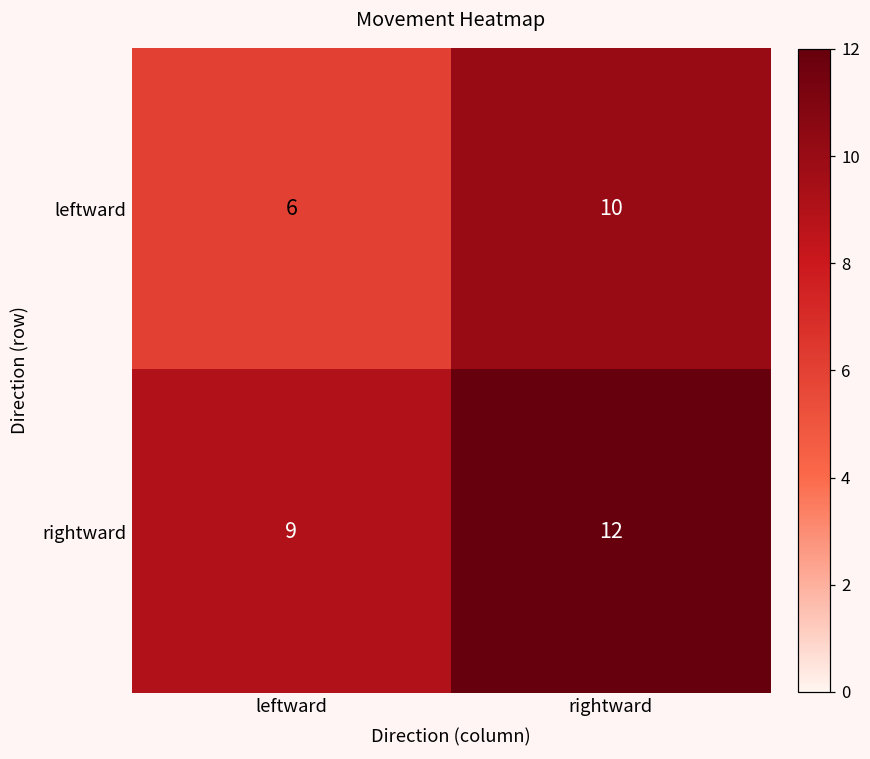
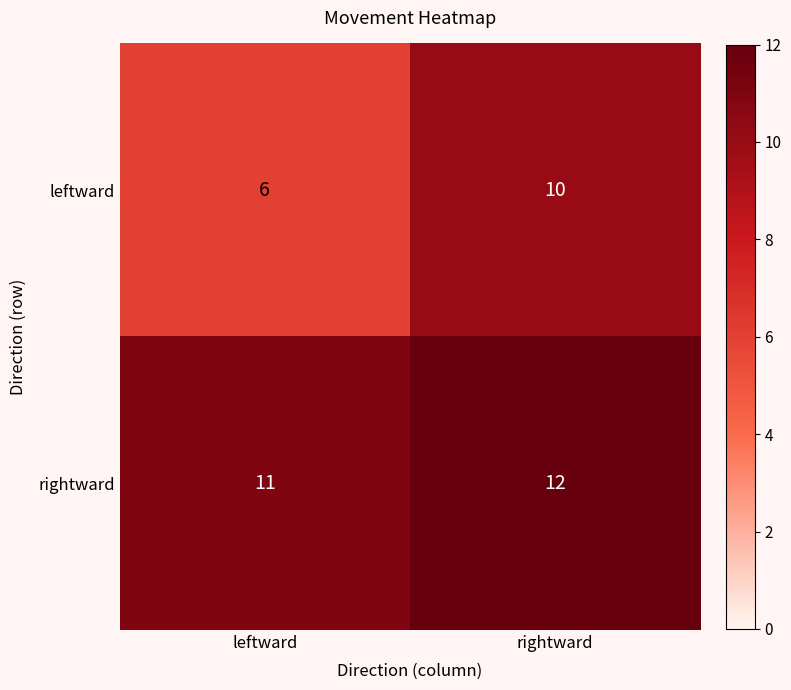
  {
    "leftward": {
      "leftward": 6,
      "rightward": 10
    },
    "rightward": {
-     "leftward": 9,
+     "leftward": 11,
      "rightward": 12
    }
  }
